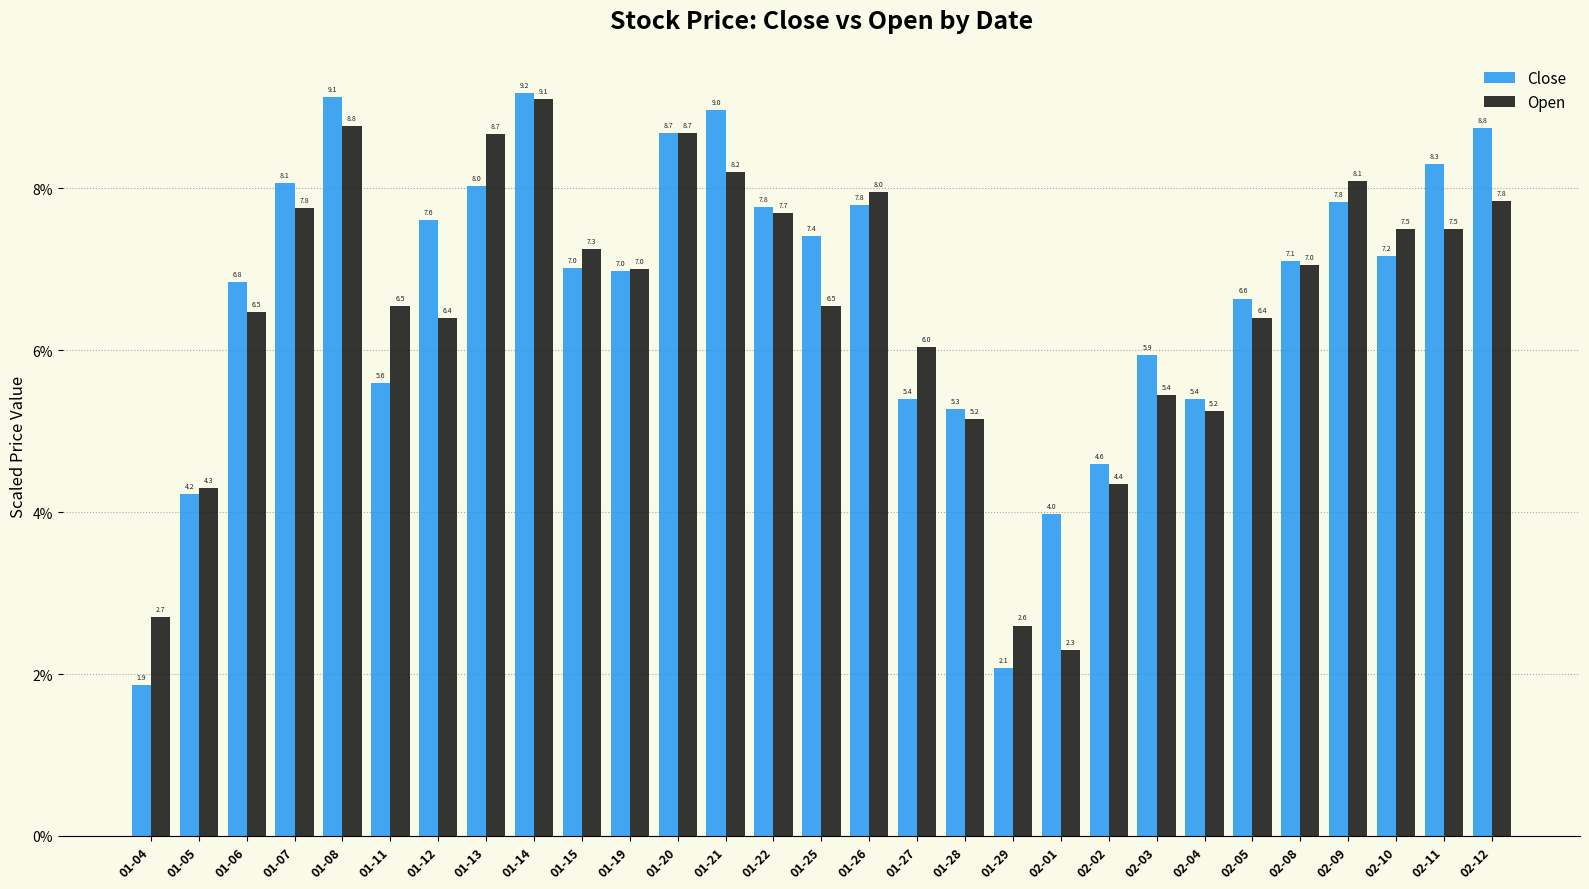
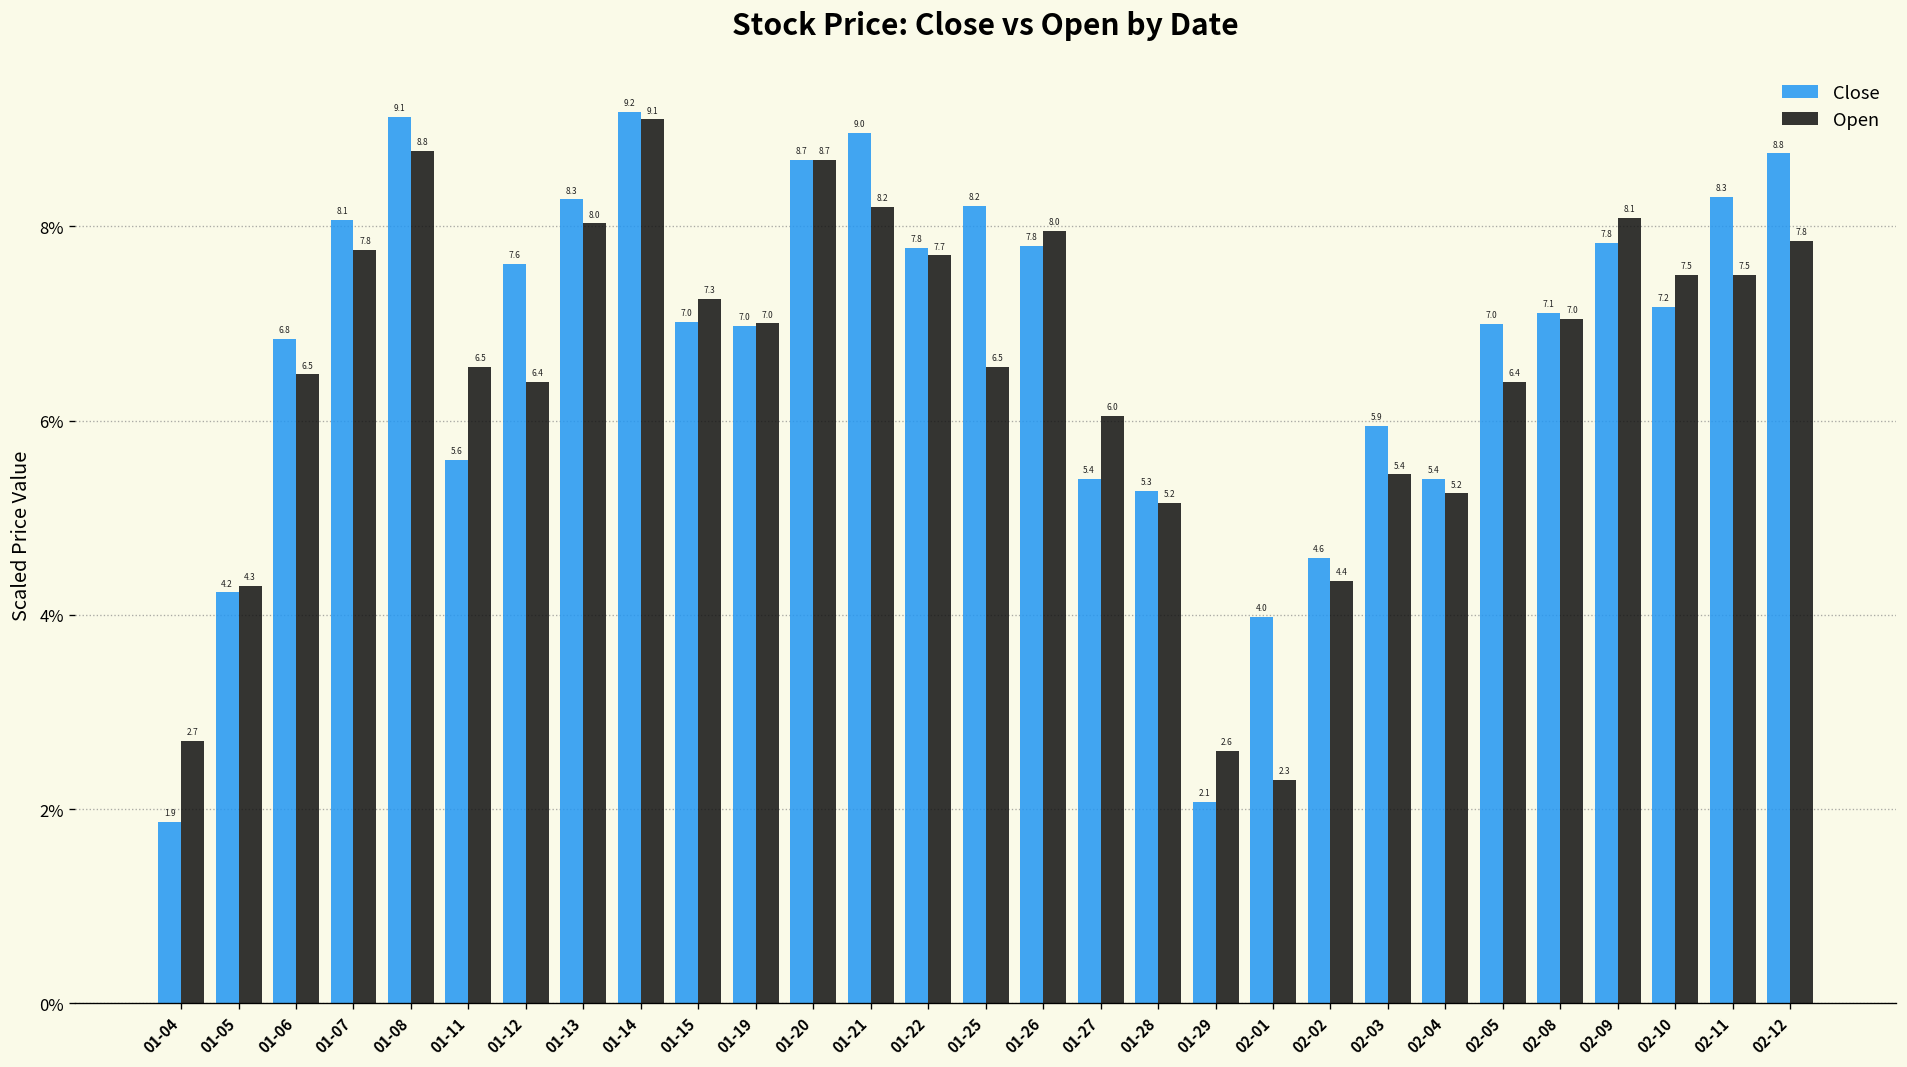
  {
    "Close": {
      "01-04": 1.9,
      "01-05": 4.2,
      "01-06": 6.8,
      "01-07": 8.1,
      "01-08": 9.1,
      "01-11": 5.6,
      "01-12": 7.6,
-     "01-13": 8.0,
+     "01-13": 8.3,
      "01-14": 9.2,
      "01-15": 7.0,
      "01-19": 7.0,
      "01-20": 8.7,
      "01-21": 9.0,
      "01-22": 7.8,
-     "01-25": 7.4,
+     "01-25": 8.2,
      "01-26": 7.8,
      "01-27": 5.4,
      "01-28": 5.3,
      "01-29": 2.1,
      "02-01": 4.0,
      "02-02": 4.6,
      "02-03": 5.9,
      "02-04": 5.4,
-     "02-05": 6.6,
+     "02-05": 7.0,
      "02-08": 7.1,
      "02-09": 7.8,
      "02-10": 7.2,
      "02-11": 8.3,
      "02-12": 8.8
    },
    "Open": {
      "01-04": 2.7,
      "01-05": 4.3,
      "01-06": 6.5,
      "01-07": 7.8,
      "01-08": 8.8,
      "01-11": 6.5,
      "01-12": 6.4,
-     "01-13": 8.7,
+     "01-13": 8.0,
      "01-14": 9.1,
      "01-15": 7.3,
      "01-19": 7.0,
      "01-20": 8.7,
      "01-21": 8.2,
      "01-22": 7.7,
      "01-25": 6.5,
      "01-26": 8.0,
      "01-27": 6.0,
      "01-28": 5.2,
      "01-29": 2.6,
      "02-01": 2.3,
      "02-02": 4.4,
      "02-03": 5.4,
      "02-04": 5.2,
      "02-05": 6.4,
      "02-08": 7.0,
      "02-09": 8.1,
      "02-10": 7.5,
      "02-11": 7.5,
      "02-12": 7.8
    }
  }
